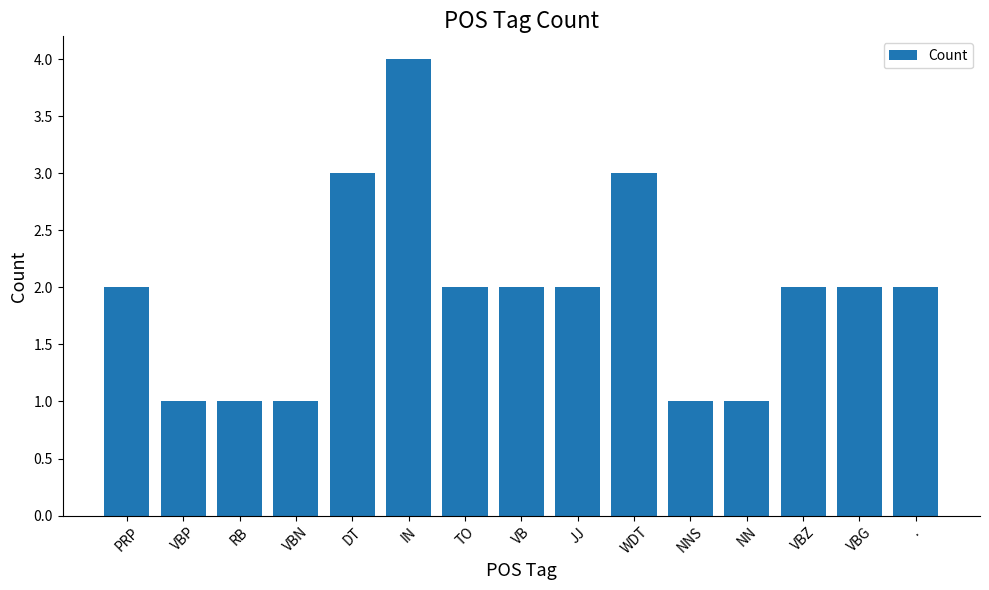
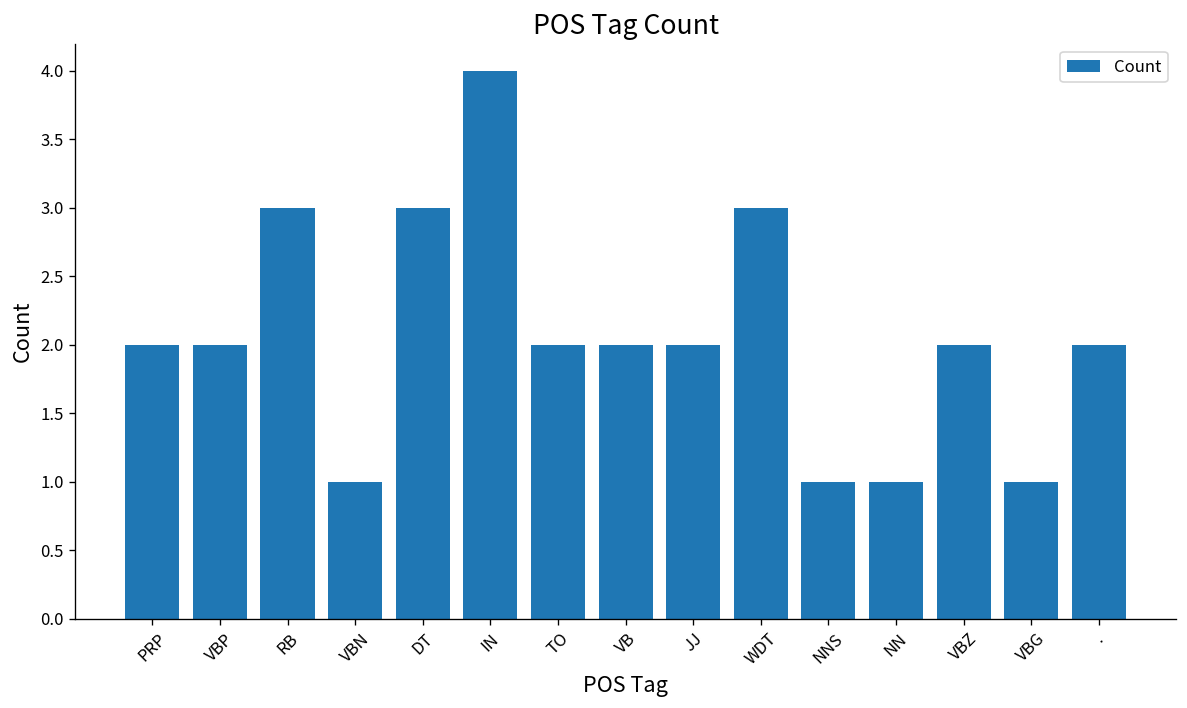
  {
    "PRP": 2,
-   "VBP": 1,
-   "RB": 1,
+   "VBP": 2,
+   "RB": 3,
    "VBN": 1,
    "DT": 3,
    "IN": 4,
    "TO": 2,
    "VB": 2,
    "JJ": 2,
    "WDT": 3,
    "NNS": 1,
    "NN": 1,
    "VBZ": 2,
-   "VBG": 2,
+   "VBG": 1,
    ".": 2
  }
